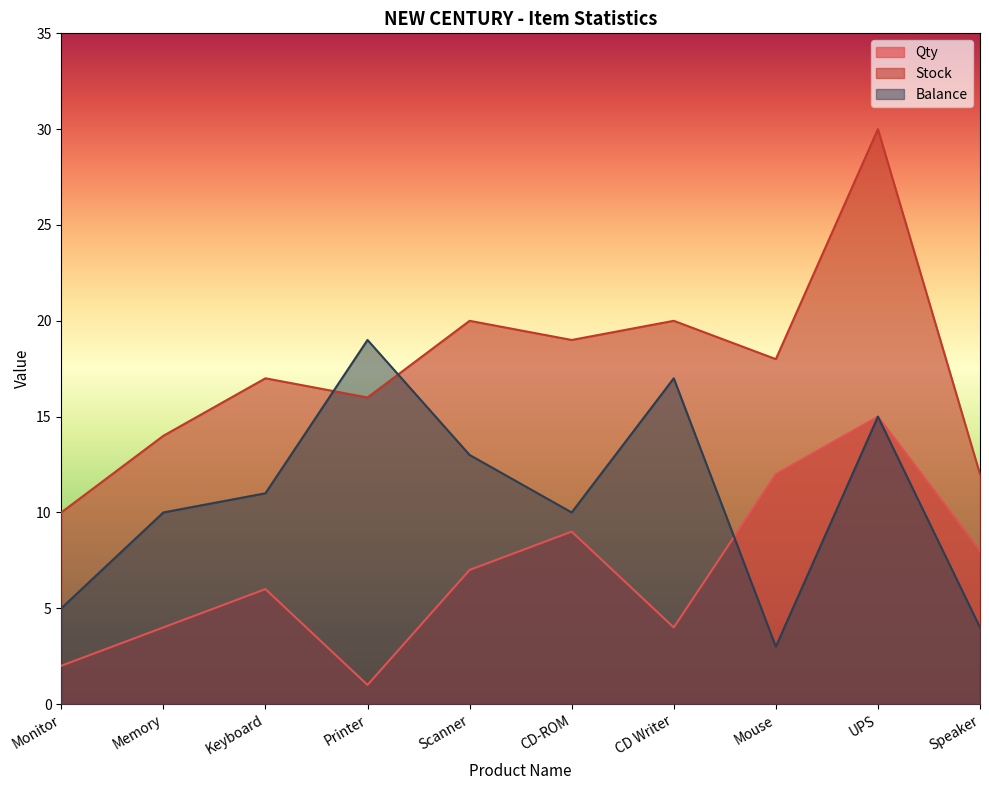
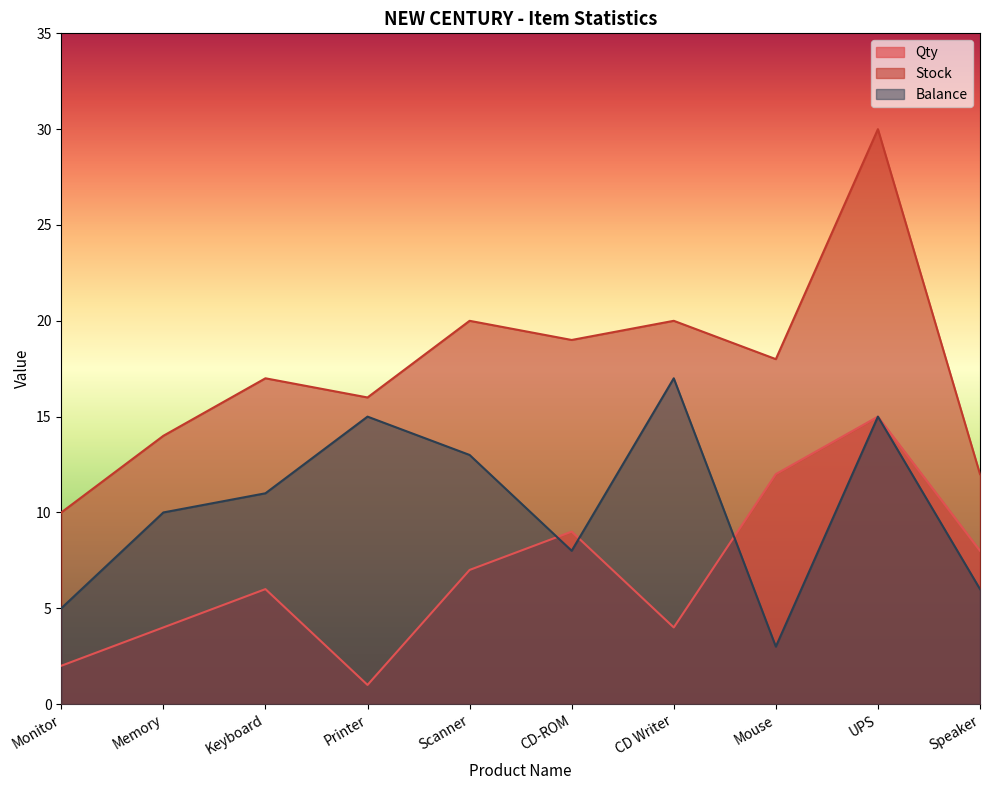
  {
    "Balance": {
      "Monitor": 5,
      "Memory": 10,
      "Keyboard": 11,
-     "Printer": 19,
+     "Printer": 15,
      "Scanner": 13,
-     "CD-ROM": 10,
+     "CD-ROM": 8,
      "CD Writer": 17,
      "Mouse": 3,
-     "Speaker": 4
+     "Speaker": 6
    }
  }
